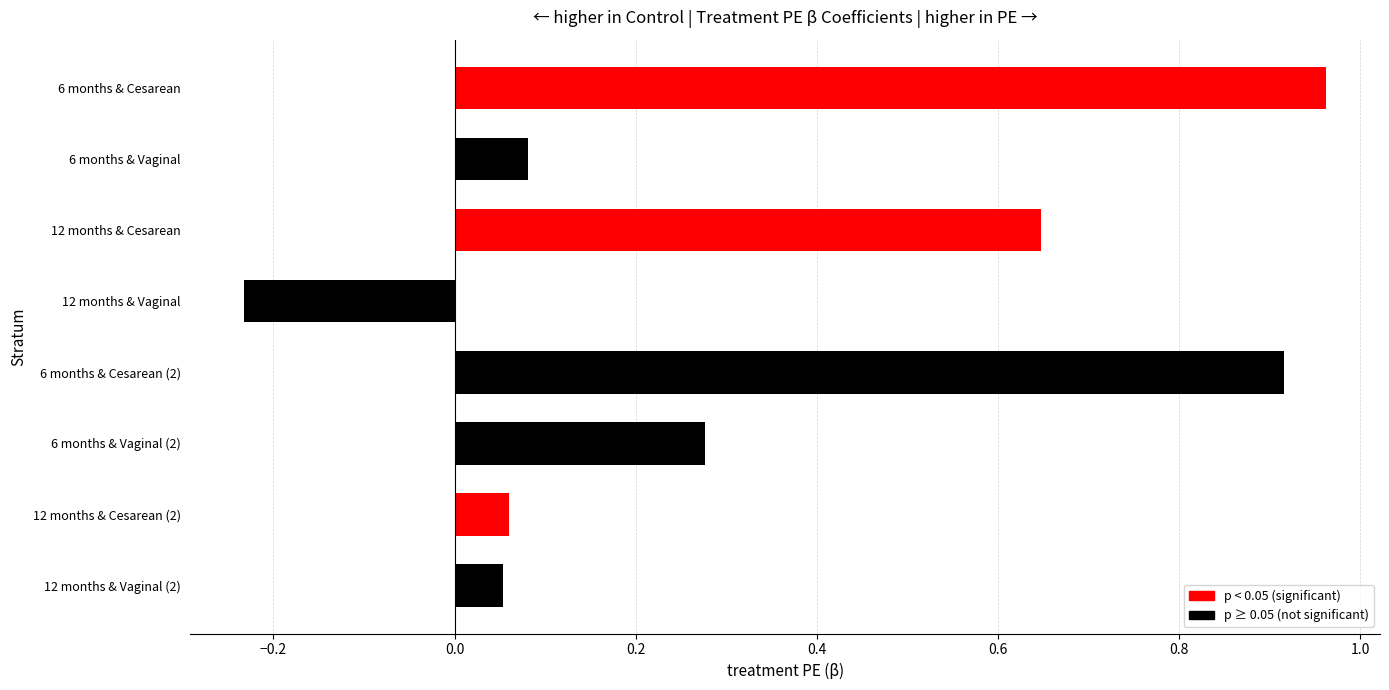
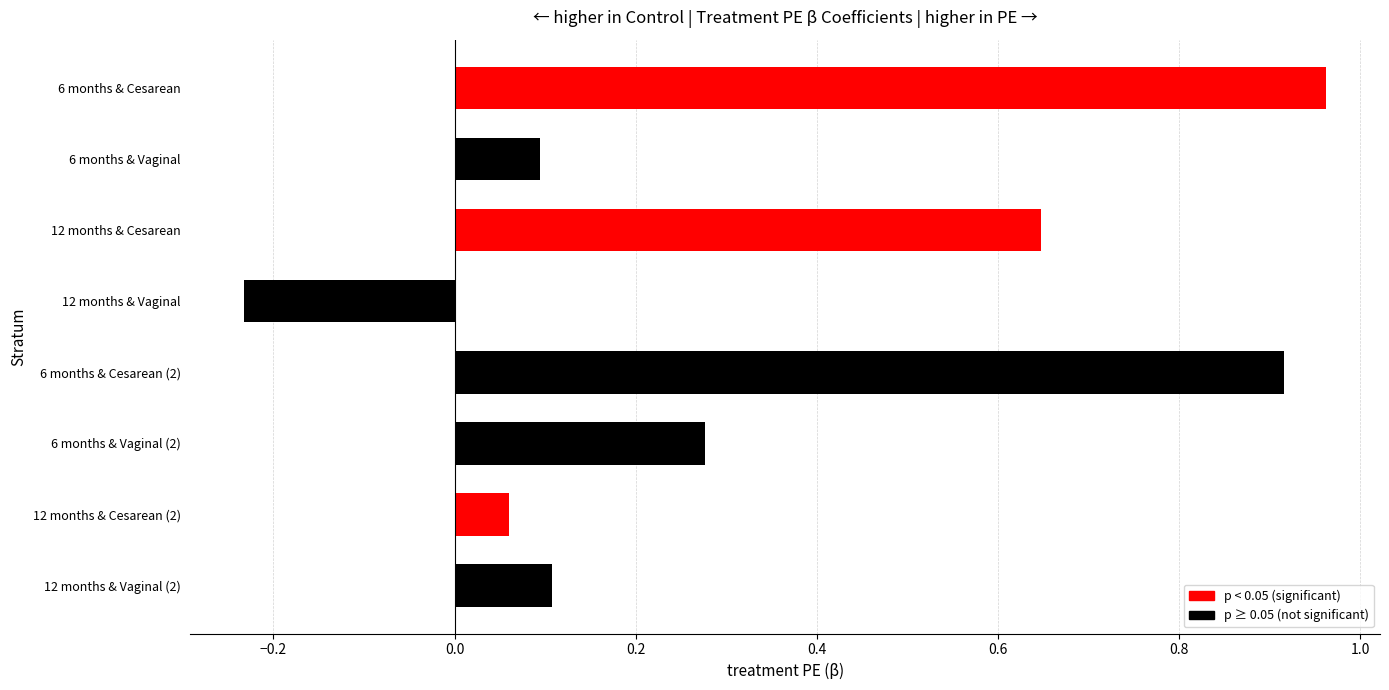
  {
    "6 months & Cesarean": 0.96,
-   "6 months & Vaginal": 0.08,
+   "6 months & Vaginal": 0.09,
    "12 months & Cesarean": 0.65,
    "12 months & Vaginal": -0.23,
    "6 months & Cesarean (2)": 0.92,
    "6 months & Vaginal (2)": 0.28,
    "12 months & Cesarean (2)": 0.06,
-   "12 months & Vaginal (2)": 0.05
+   "12 months & Vaginal (2)": 0.11
  }
